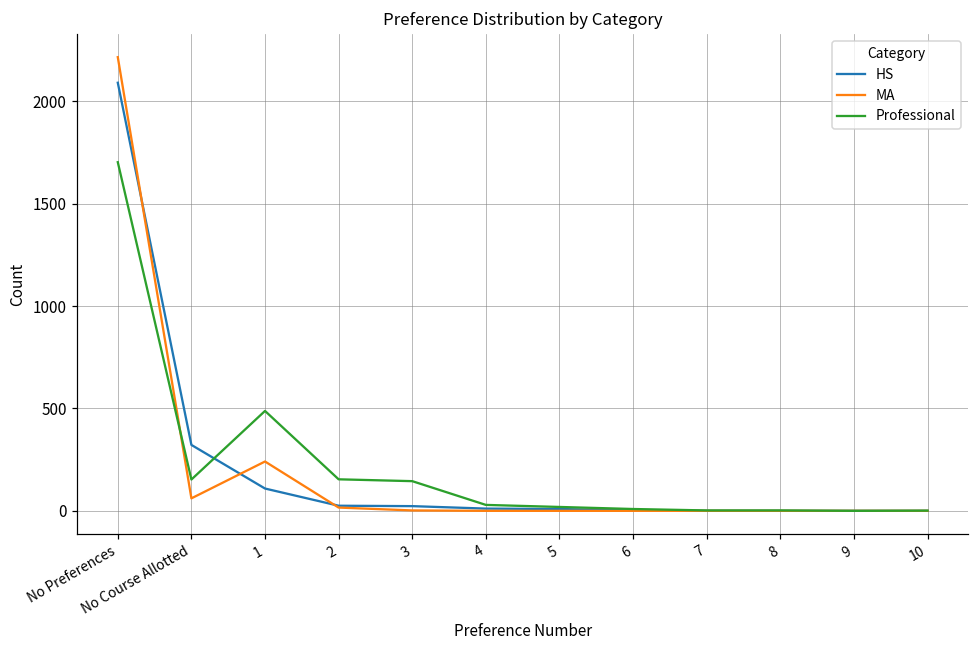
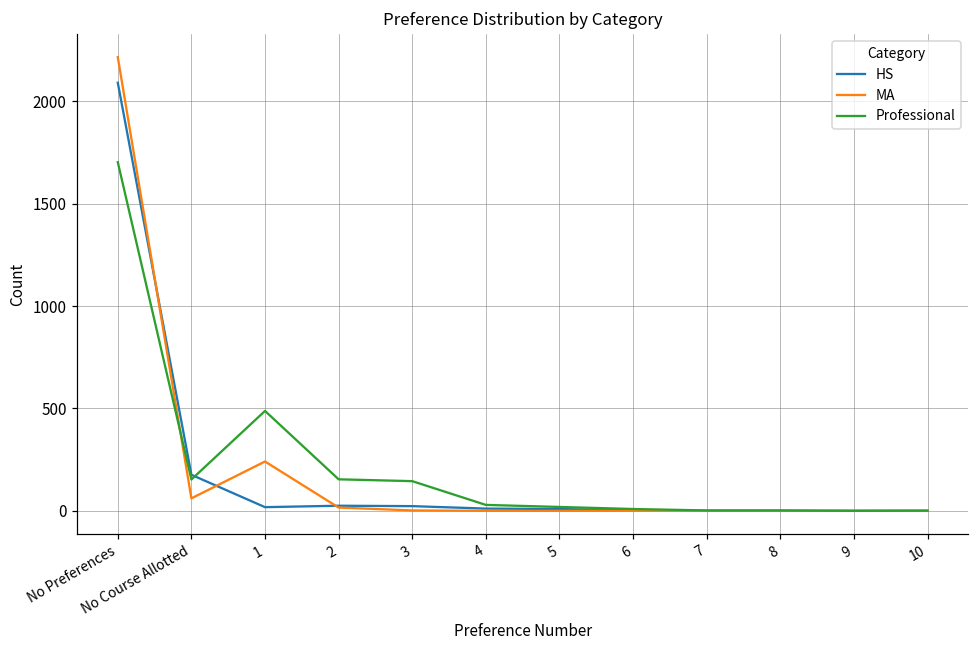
  {
    "HS": {
      "No Preferences": 2090,
-     "No Course Allotted": 320,
-     "1": 110,
+     "No Course Allotted": 180,
+     "1": 20,
      "3": 20
    },
    "MA": {
      "No Preferences": 2220,
      "No Course Allotted": 60,
      "1": 240,
      "3": 0
    },
    "Professional": {
      "No Preferences": 1700,
      "No Course Allotted": 150,
      "1": 490,
      "2": 150,
      "3": 150,
      "4": 30
    }
  }
